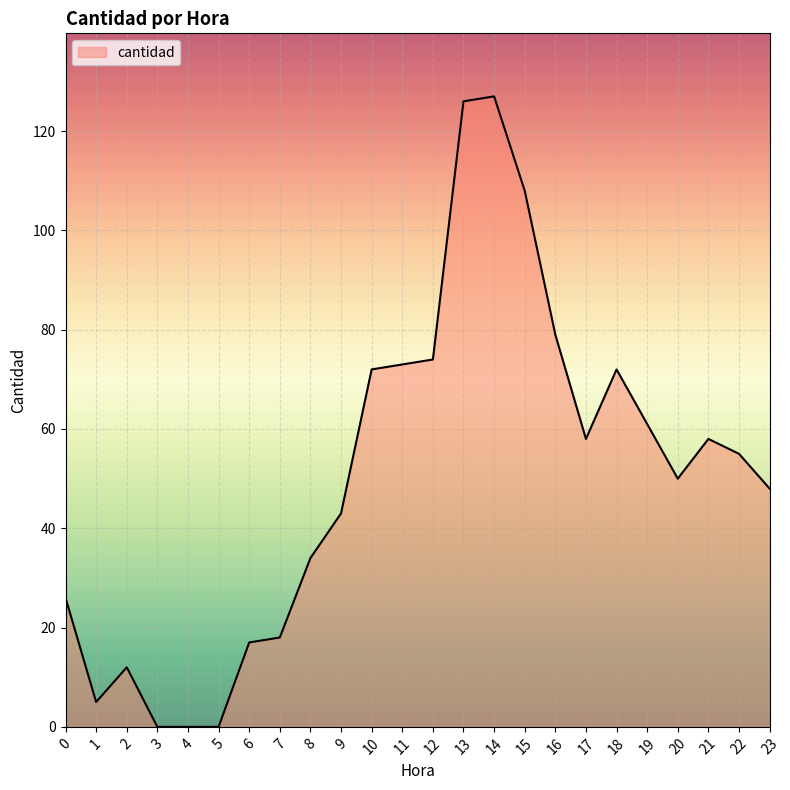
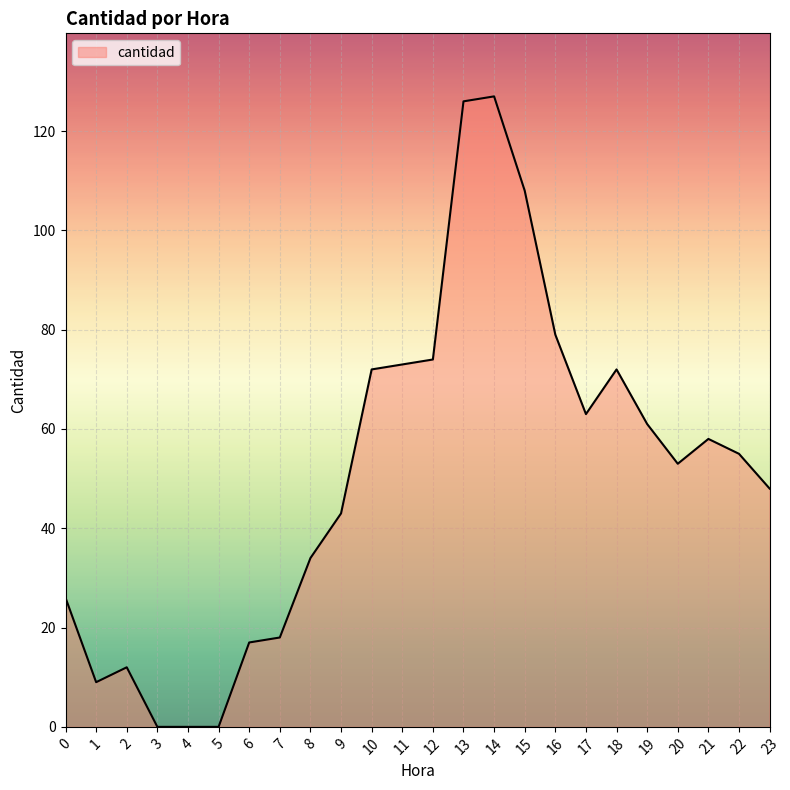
  {
    "0": 26,
-   "1": 5,
+   "1": 9,
    "2": 12,
    "3": 0,
    "4": 0,
    "5": 0,
    "6": 17,
    "7": 18,
    "8": 34,
    "9": 43,
    "10": 72,
    "11": 73,
    "12": 74,
    "13": 126,
    "14": 127,
    "15": 108,
    "16": 79,
-   "17": 58,
+   "17": 63,
    "18": 72,
    "19": 61,
-   "20": 50,
+   "20": 53,
    "21": 58,
    "22": 55,
    "23": 48
  }
